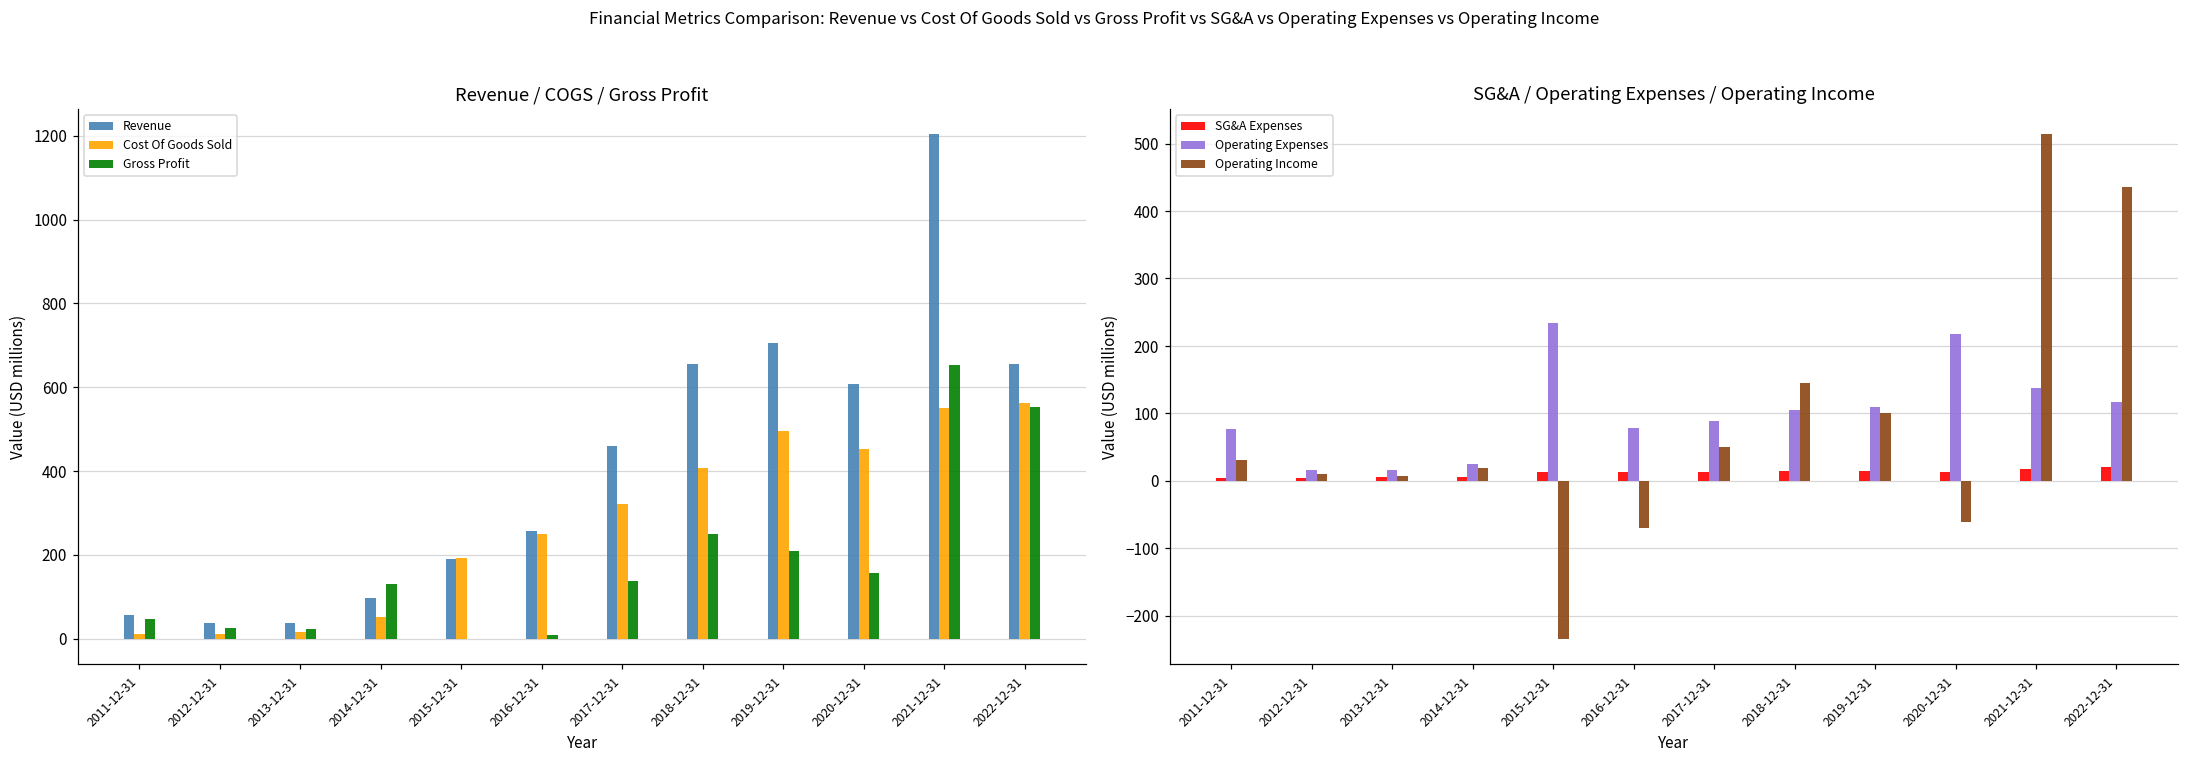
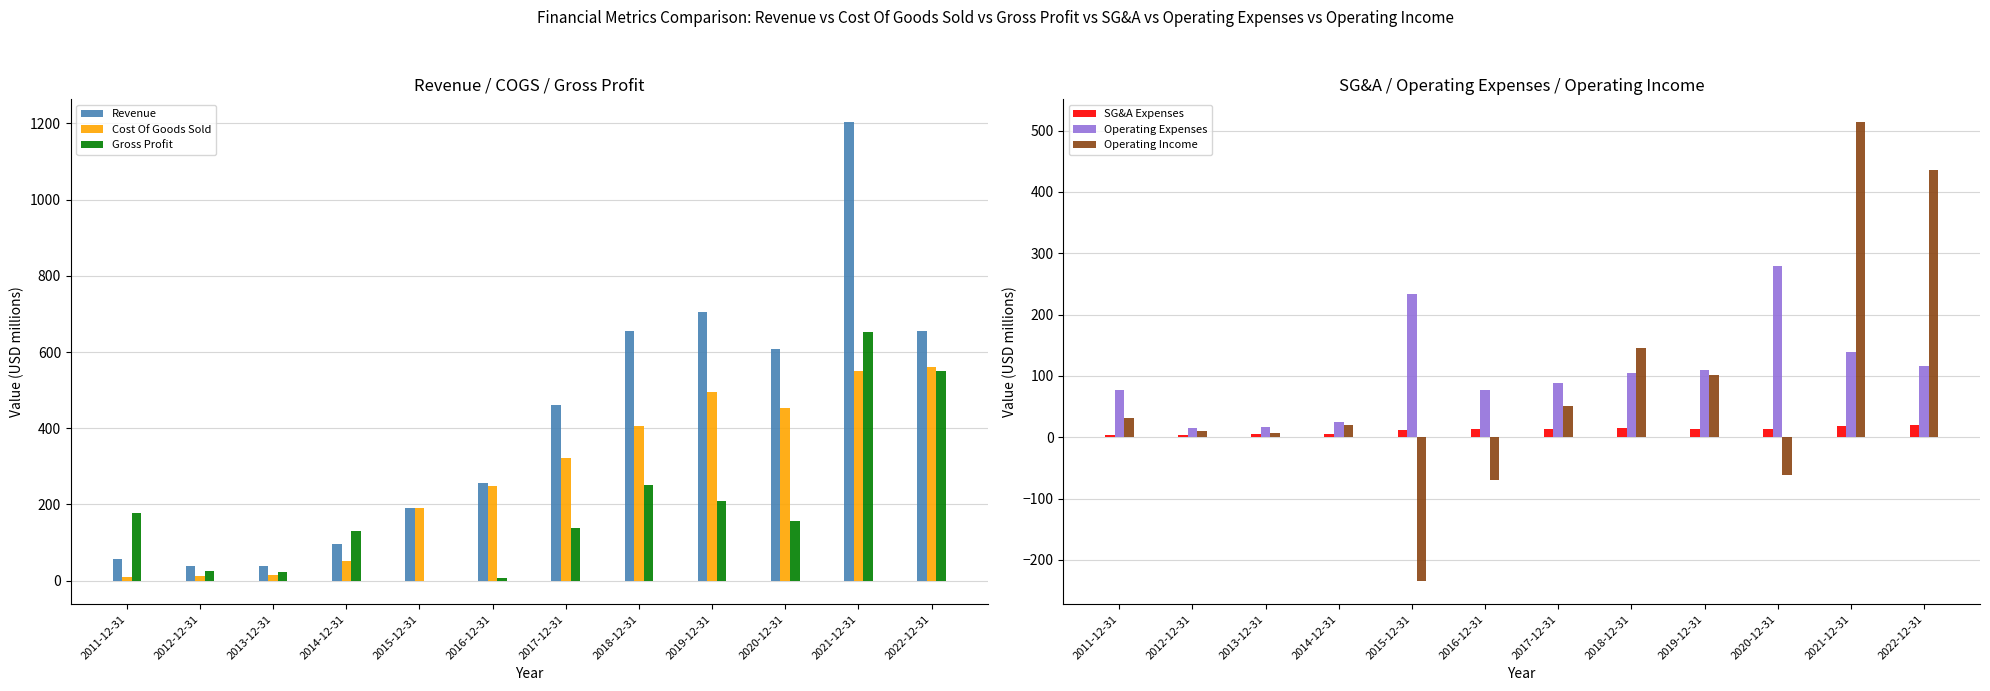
  {
    "Revenue / COGS / Gross Profit": {
      "Revenue": {
        "2011-12-31": 60,
        "2012-12-31": 40,
        "2013-12-31": 40,
        "2014-12-31": 100,
        "2015-12-31": 190,
        "2016-12-31": 260,
        "2017-12-31": 460,
        "2018-12-31": 660,
        "2019-12-31": 710,
        "2020-12-31": 610,
        "2021-12-31": 1200,
        "2022-12-31": 660
      },
      "Cost Of Goods Sold": {
        "2011-12-31": 10,
        "2012-12-31": 10,
        "2013-12-31": 10,
        "2014-12-31": 50,
        "2015-12-31": 190,
        "2016-12-31": 250,
        "2017-12-31": 320,
        "2018-12-31": 410,
        "2019-12-31": 500,
        "2020-12-31": 450,
        "2021-12-31": 550,
        "2022-12-31": 560
      },
      "Gross Profit": {
-       "2011-12-31": 50,
+       "2011-12-31": 180,
        "2012-12-31": 30,
        "2013-12-31": 20,
        "2014-12-31": 130,
        "2016-12-31": 10,
        "2017-12-31": 140,
        "2018-12-31": 250,
        "2019-12-31": 210,
        "2020-12-31": 160,
        "2021-12-31": 650,
        "2022-12-31": 550
      }
    },
    "SG&A / Operating Expenses / Operating Income": {
      "SG&A Expenses": {
        "2012-12-31": 0,
        "2013-12-31": 0,
        "2014-12-31": 10,
        "2015-12-31": 10,
        "2016-12-31": 10,
        "2017-12-31": 10,
        "2018-12-31": 10,
        "2019-12-31": 10,
        "2020-12-31": 10,
        "2021-12-31": 20,
        "2022-12-31": 20
      },
      "Operating Expenses": {
        "2011-12-31": 80,
        "2012-12-31": 20,
        "2013-12-31": 20,
        "2014-12-31": 20,
        "2015-12-31": 230,
        "2016-12-31": 80,
        "2017-12-31": 90,
        "2018-12-31": 100,
        "2019-12-31": 110,
-       "2020-12-31": 220,
+       "2020-12-31": 280,
        "2021-12-31": 140,
        "2022-12-31": 120
      },
      "Operating Income": {
        "2011-12-31": 30,
        "2012-12-31": 10,
        "2013-12-31": 10,
        "2014-12-31": 20,
        "2015-12-31": -230,
        "2016-12-31": -70,
        "2017-12-31": 50,
        "2018-12-31": 150,
        "2019-12-31": 100,
        "2020-12-31": -60,
        "2021-12-31": 510,
        "2022-12-31": 440
      }
    }
  }
